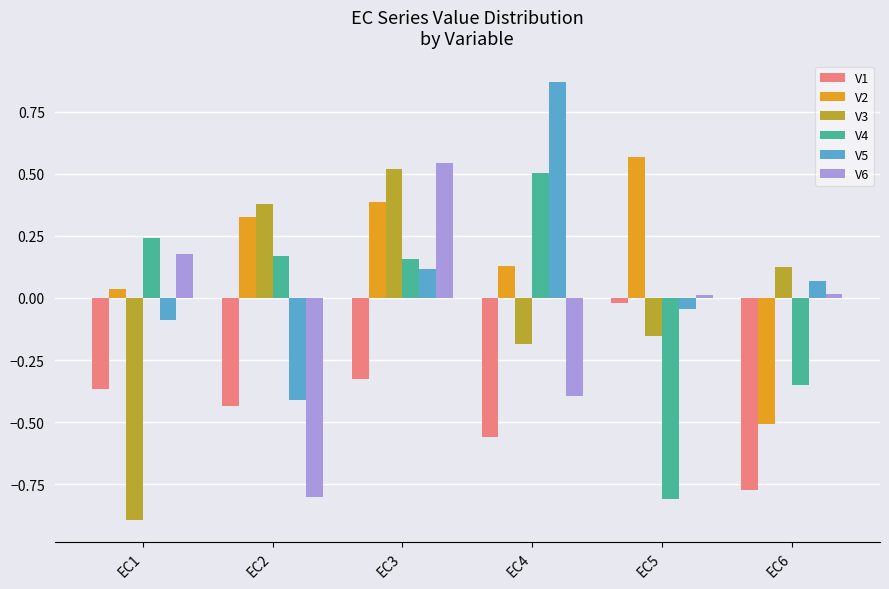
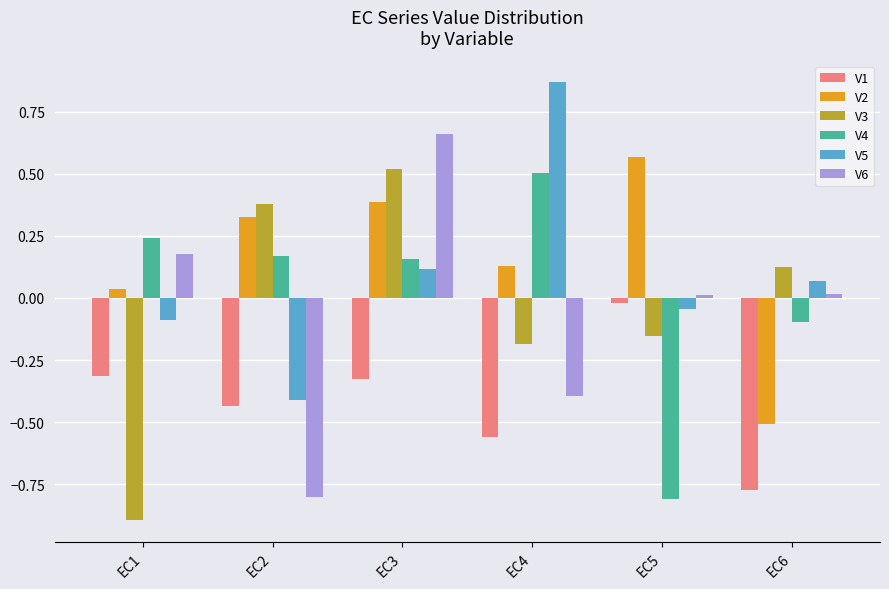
  {
    "V1": {
-     "EC1": -0.37,
+     "EC1": -0.32,
      "EC2": -0.44,
      "EC3": -0.33,
      "EC4": -0.56,
      "EC5": -0.02,
      "EC6": -0.77
    },
    "V4": {
      "EC1": 0.24,
      "EC2": 0.17,
      "EC3": 0.16,
      "EC4": 0.50,
      "EC5": -0.81,
-     "EC6": -0.35
+     "EC6": -0.10
    },
    "V5": {
      "EC1": -0.09,
      "EC2": -0.41,
      "EC3": 0.12,
      "EC4": 0.87,
      "EC5": -0.05,
      "EC6": 0.07
    },
    "V6": {
      "EC1": 0.18,
      "EC2": -0.80,
-     "EC3": 0.54,
+     "EC3": 0.66,
      "EC4": -0.39,
      "EC5": 0.01,
      "EC6": 0.02
    }
  }
